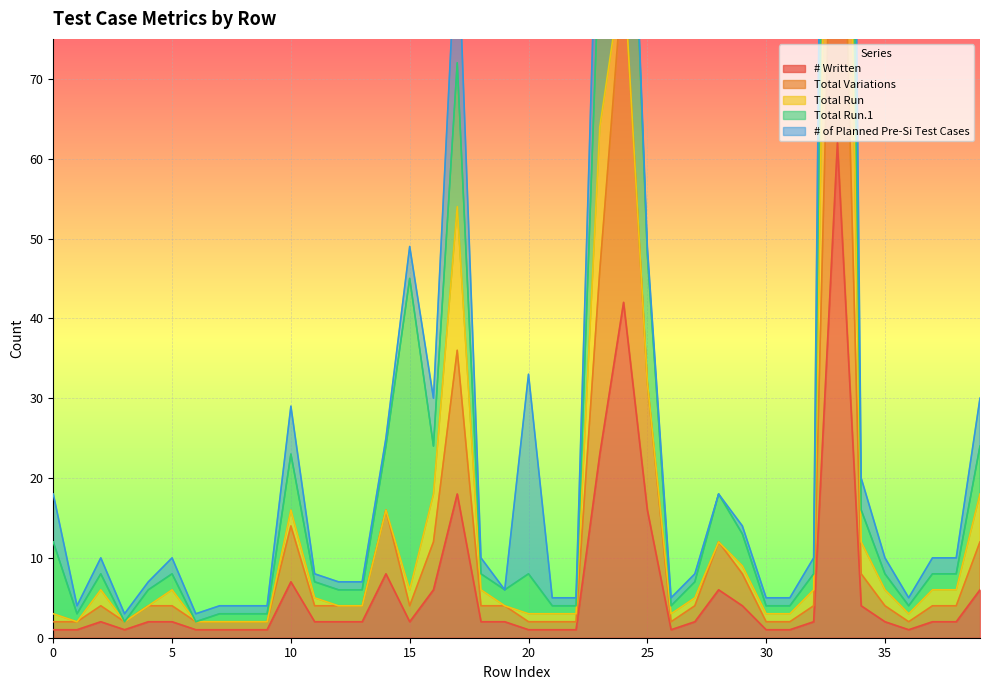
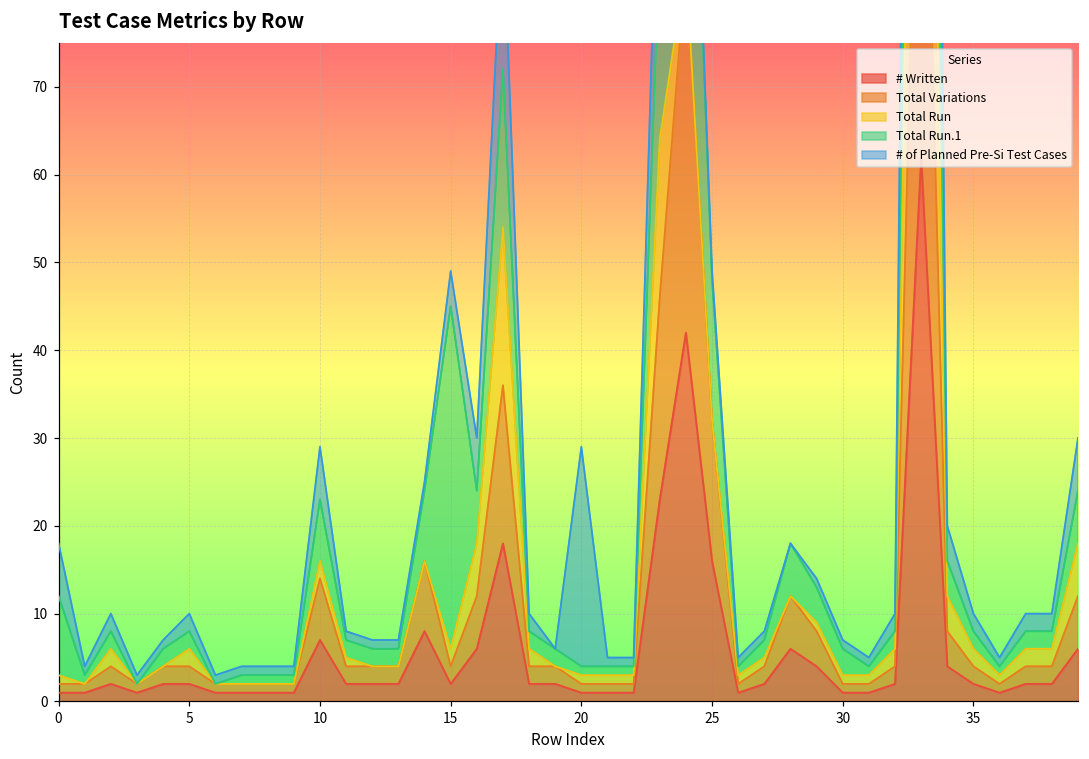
  {
    "Total Run.1": {
      "0": 9,
      "5": 2,
      "10": 7,
      "15": 39,
-     "20": 5,
+     "20": 1,
      "25": 16,
-     "30": 1,
+     "30": 3,
      "35": 2
    },
    "# of Planned Pre-Si Test Cases": {
      "0": 6,
      "5": 2,
      "10": 6,
      "15": 4,
      "20": 25,
      "25": 1,
      "30": 1,
      "35": 2
    }
  }
